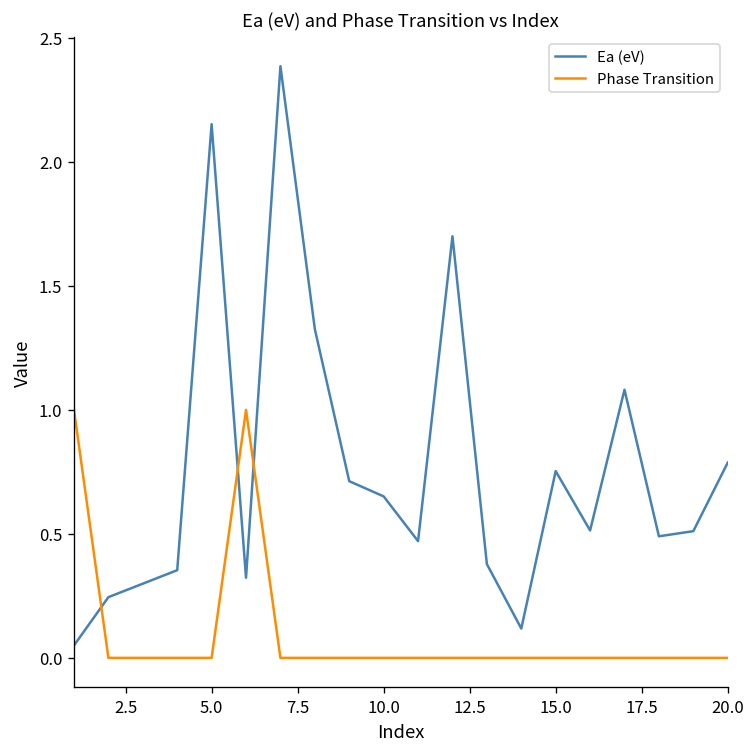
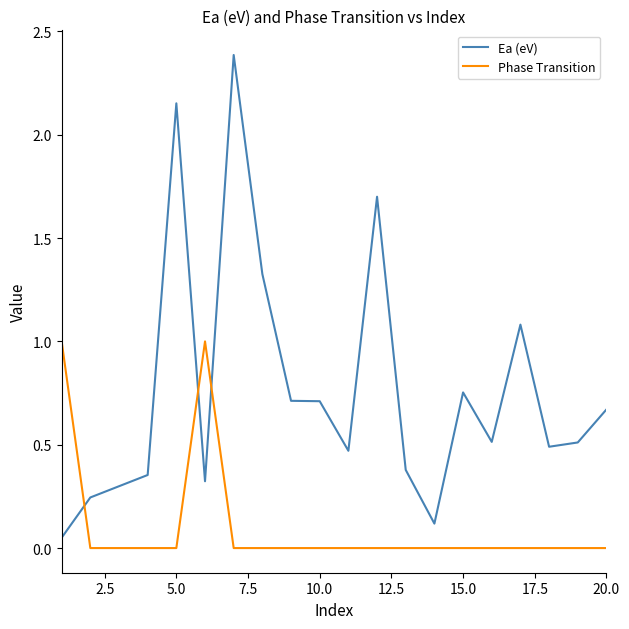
  {
    "Ea (eV)": {
      "5.0": 2.15,
-     "10.0": 0.65,
+     "10.0": 0.71,
      "15.0": 0.75,
-     "20.0": 0.79
+     "20.0": 0.67
    },
    "Phase Transition": {
      "5.0": 0.00,
      "10.0": 0.00,
      "15.0": 0.00,
      "20.0": 0.00
    }
  }
